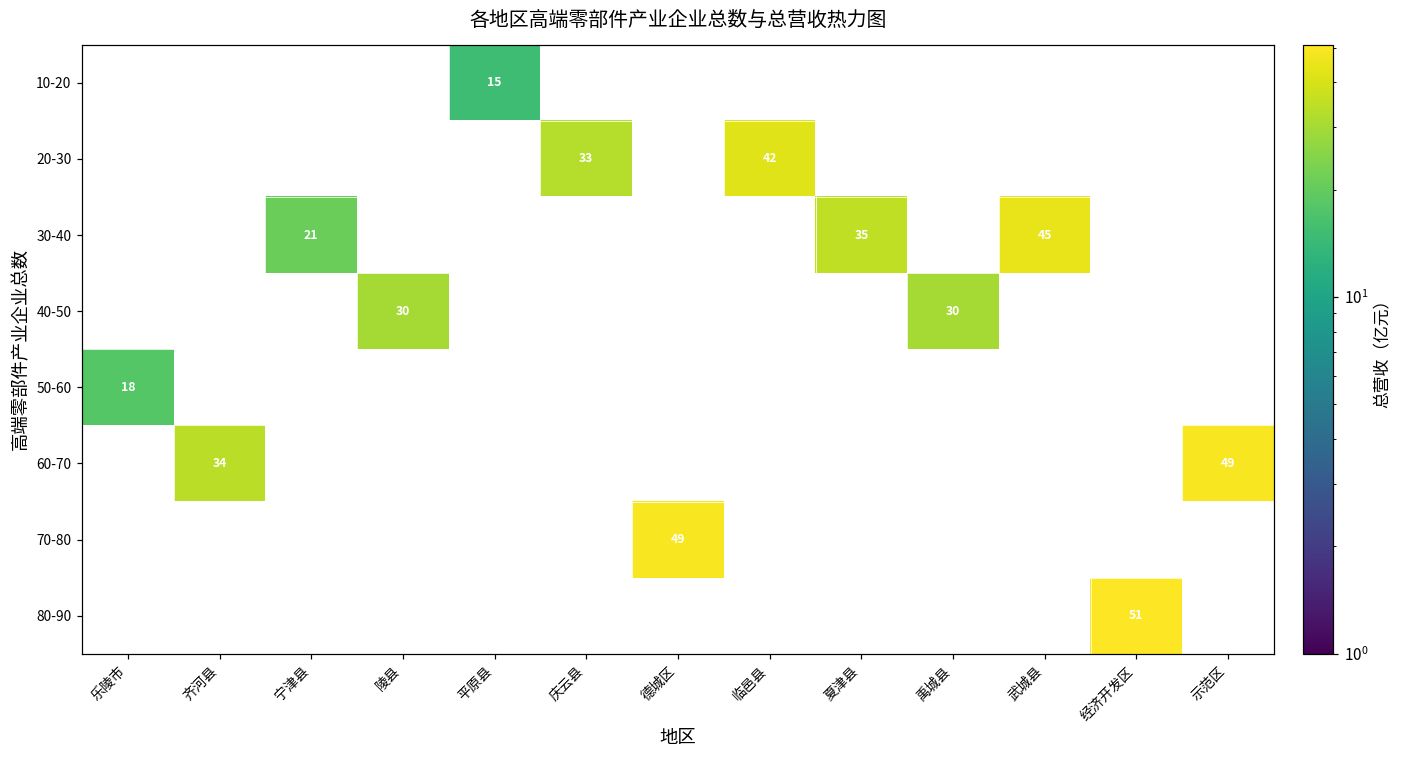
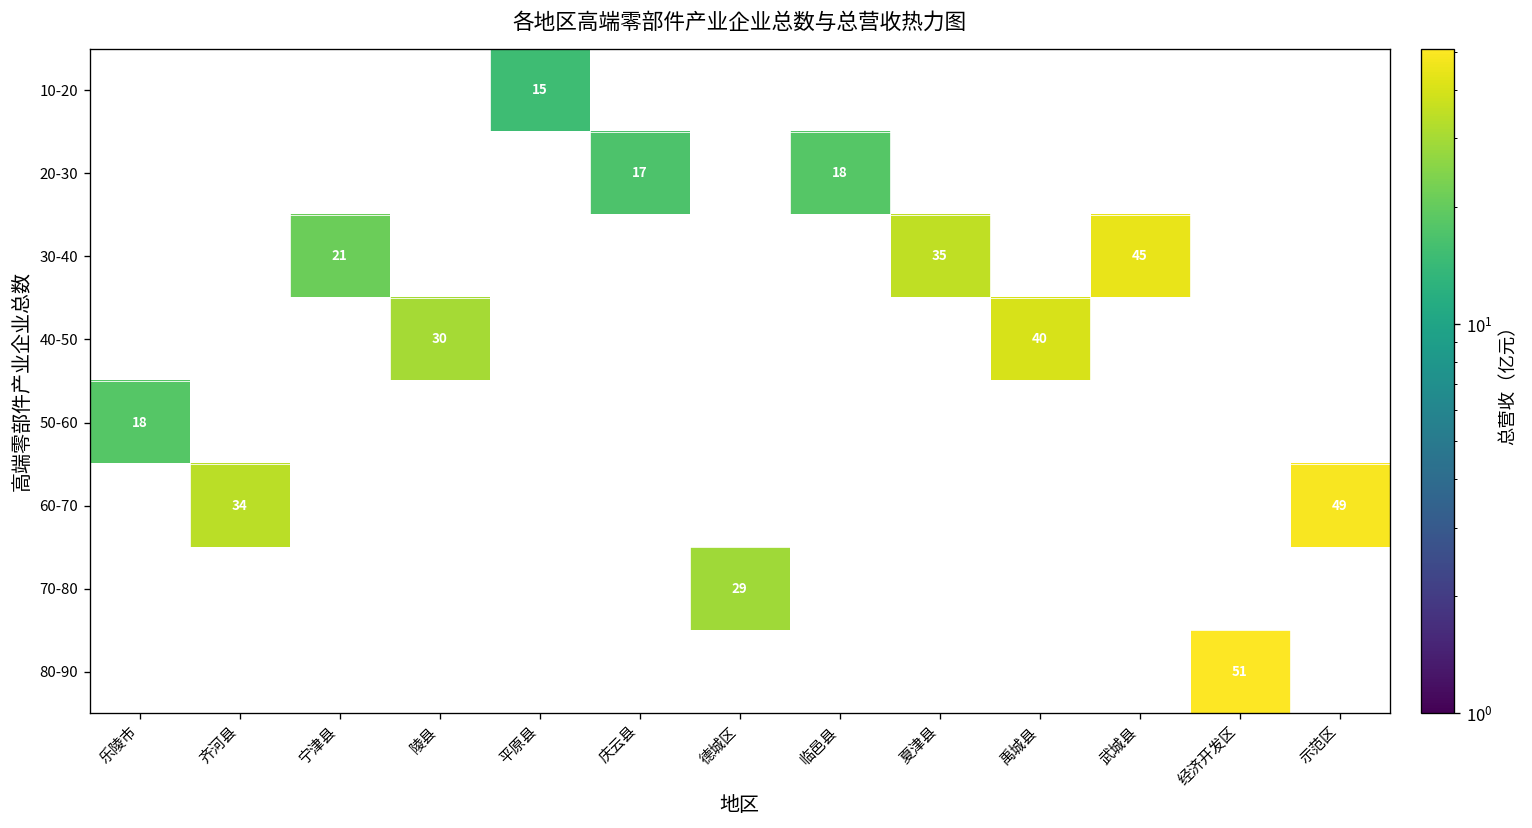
  {
    "10-20": {
      "平原县": 15
    },
    "20-30": {
-     "庆云县": 33,
-     "临邑县": 42
+     "庆云县": 17,
+     "临邑县": 18
    },
    "30-40": {
      "宁津县": 21,
      "夏津县": 35,
      "武城县": 45
    },
    "40-50": {
      "陵县": 30,
-     "禹城县": 30
+     "禹城县": 40
    },
    "50-60": {
      "乐陵市": 18
    },
    "60-70": {
      "齐河县": 34,
      "示范区": 49
    },
    "70-80": {
-     "德城区": 49
+     "德城区": 29
    },
    "80-90": {
      "经济开发区": 51
    }
  }
